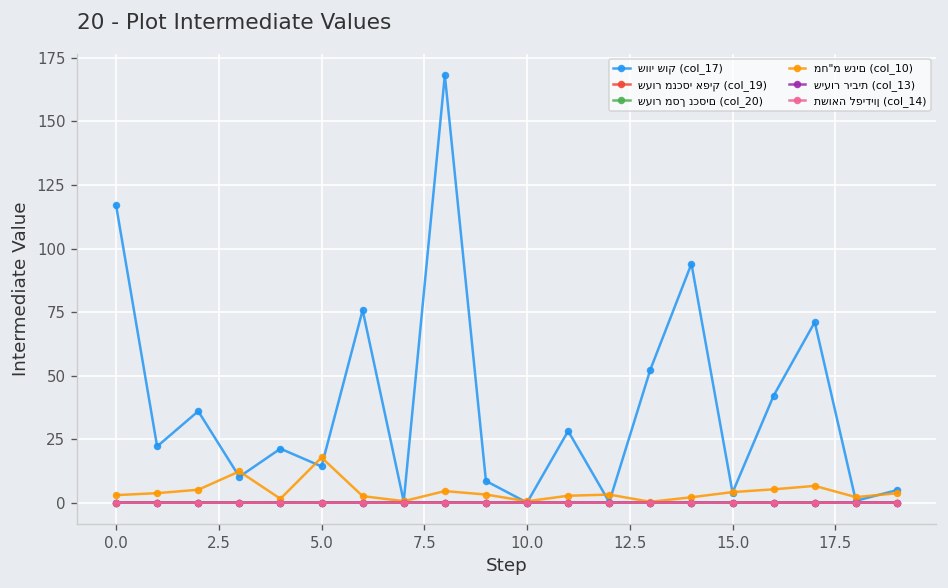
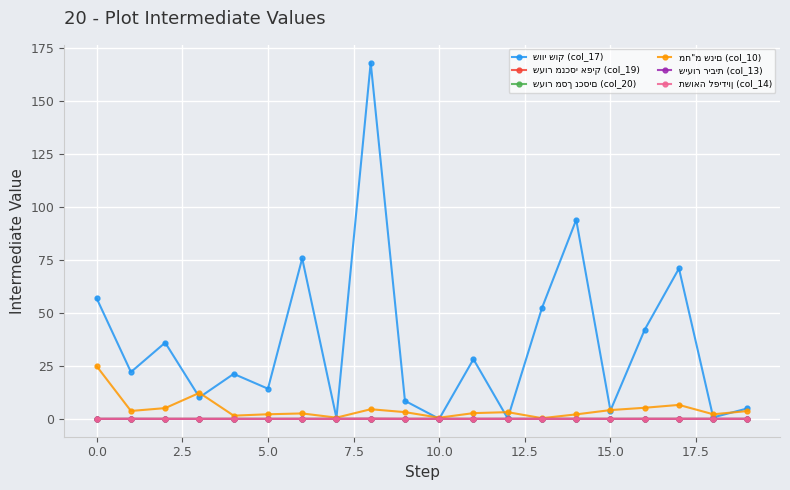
  {
    "שווי שוק (col_17)": {
-     "0.0": 117,
+     "0.0": 57,
      "5.0": 14
    },
    "תשואה לפידיון (col_14)": {
      "0.0": 0,
      "5.0": 0,
      "15.0": 0
    },
    "מח\"מ שנים (col_10)": {
-     "0.0": 3,
-     "5.0": 18
+     "0.0": 25,
+     "5.0": 2
    }
  }
